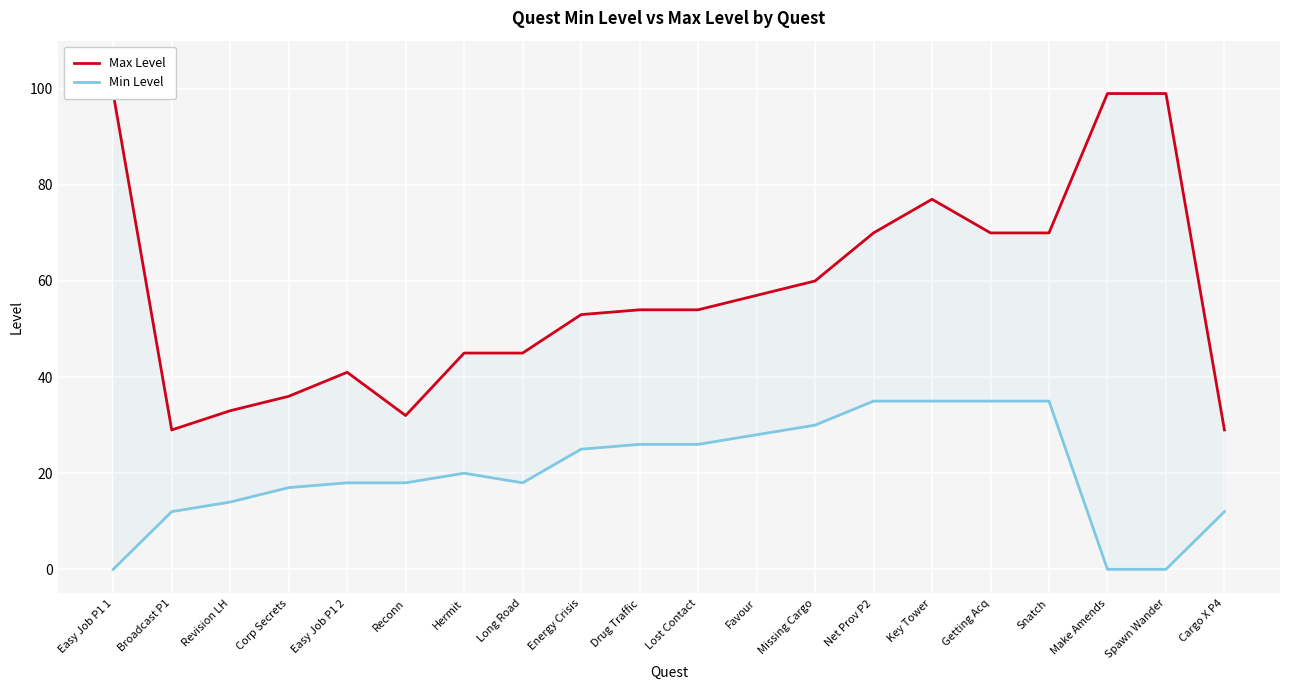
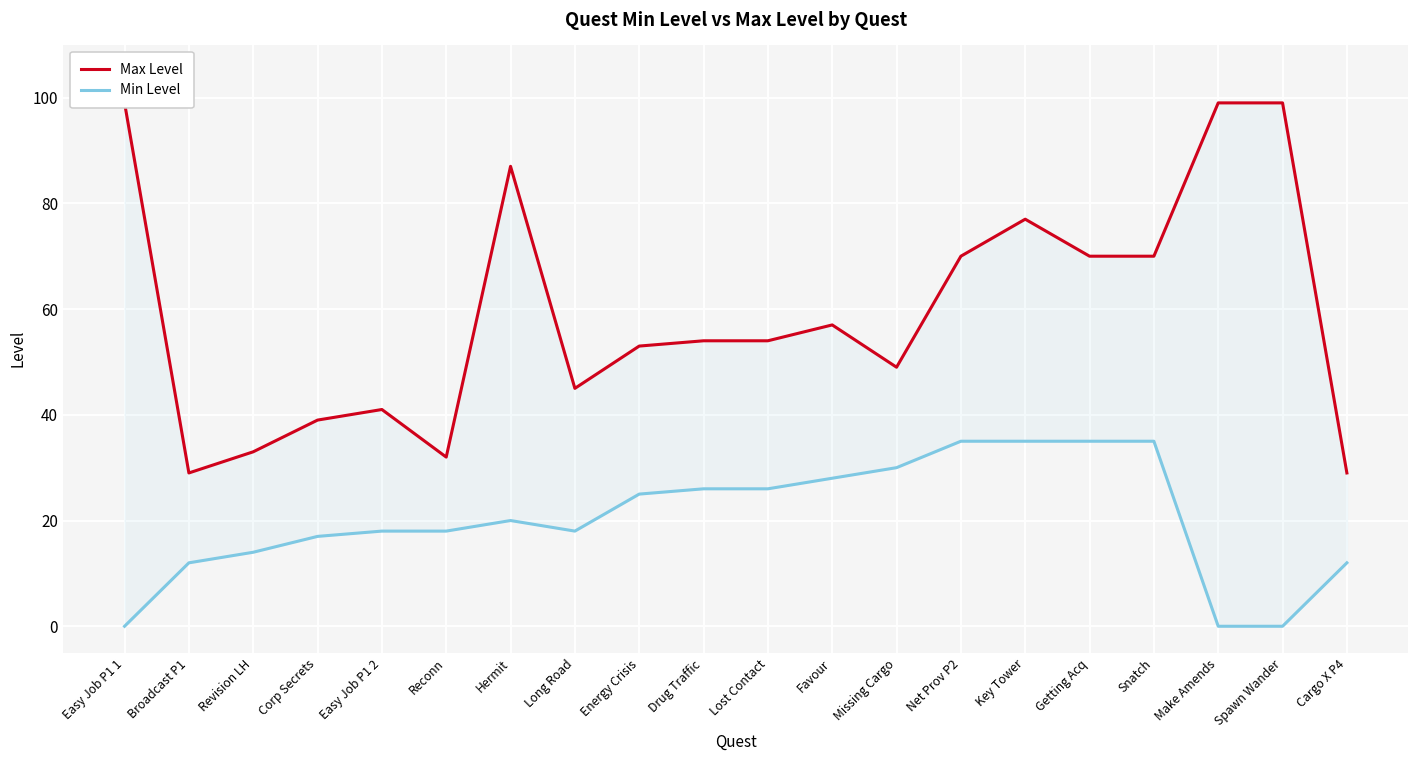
  {
    "Max Level": {
      "Broadcast P1": 29,
      "Revision LH": 33,
-     "Corp Secrets": 36,
+     "Corp Secrets": 39,
      "Easy Job P1 2": 41,
      "Reconn": 32,
-     "Hermit": 45,
+     "Hermit": 87,
      "Long Road": 45,
      "Energy Crisis": 53,
      "Drug Traffic": 54,
      "Lost Contact": 54,
      "Favour": 57,
-     "Missing Cargo": 60,
+     "Missing Cargo": 49,
      "Net Prov P2": 70,
      "Key Tower": 77,
      "Getting Acq": 70,
      "Snatch": 70,
      "Make Amends": 99,
      "Spawn Wander": 99,
      "Cargo X P4": 29
    },
    "Min Level": {
      "Easy Job P1 1": 0,
      "Broadcast P1": 12,
      "Revision LH": 14,
      "Corp Secrets": 17,
      "Easy Job P1 2": 18,
      "Reconn": 18,
      "Hermit": 20,
      "Long Road": 18,
      "Energy Crisis": 25,
      "Drug Traffic": 26,
      "Lost Contact": 26,
      "Favour": 28,
      "Missing Cargo": 30,
      "Net Prov P2": 35,
      "Key Tower": 35,
      "Getting Acq": 35,
      "Snatch": 35,
      "Make Amends": 0,
      "Spawn Wander": 0,
      "Cargo X P4": 12
    }
  }
